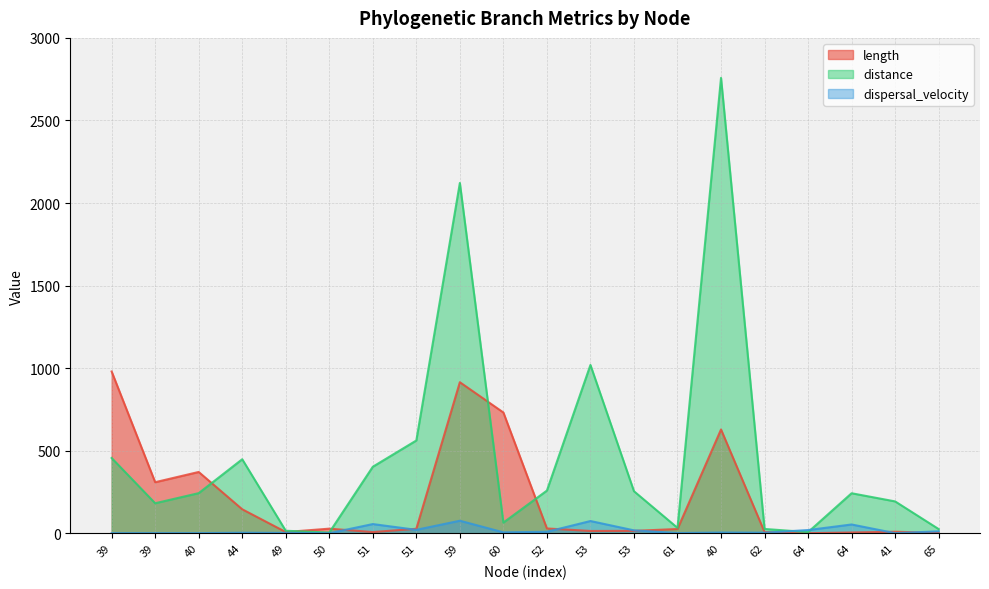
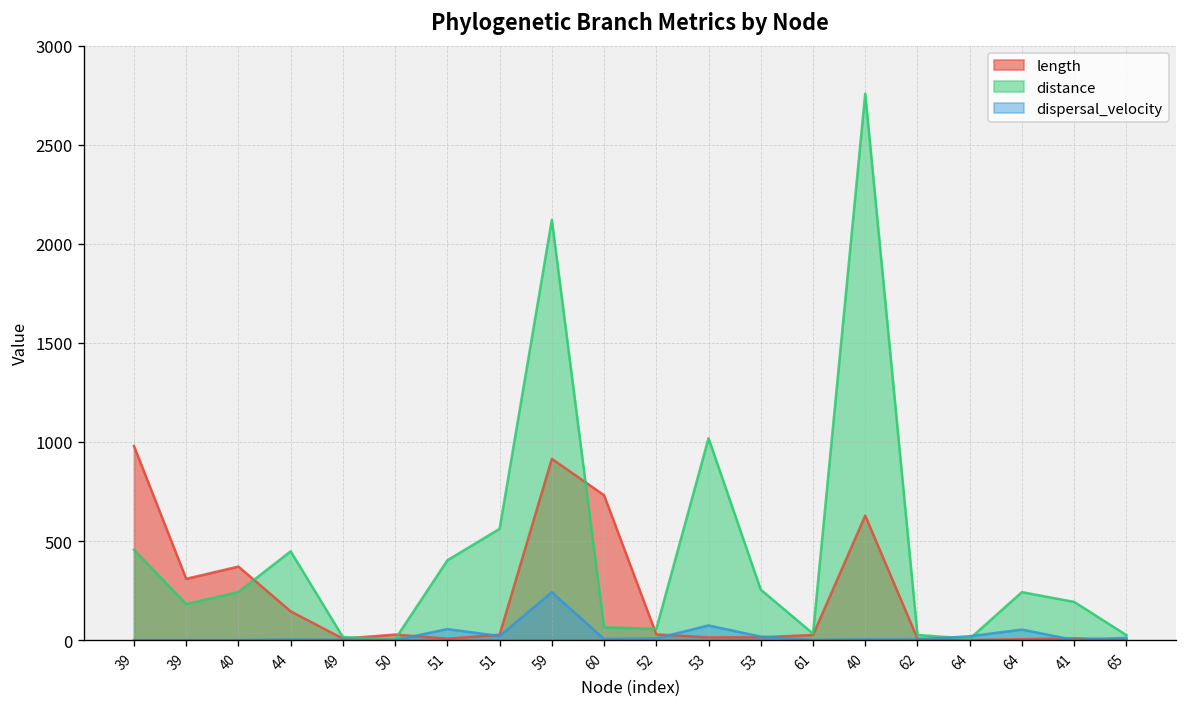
  {
    "length": {
      "44": 150,
      "50": 30,
      "59": 910,
      "60": 730,
      "52": 30
    },
    "distance": {
      "44": 450,
      "59": 2120,
      "60": 60,
-     "52": 260,
+     "52": 60,
      "62": 30,
      "41": 190
    },
    "dispersal_velocity": {
      "44": 0,
-     "59": 80,
+     "59": 240,
      "60": 10,
      "52": 10,
      "61": 0
    }
  }
